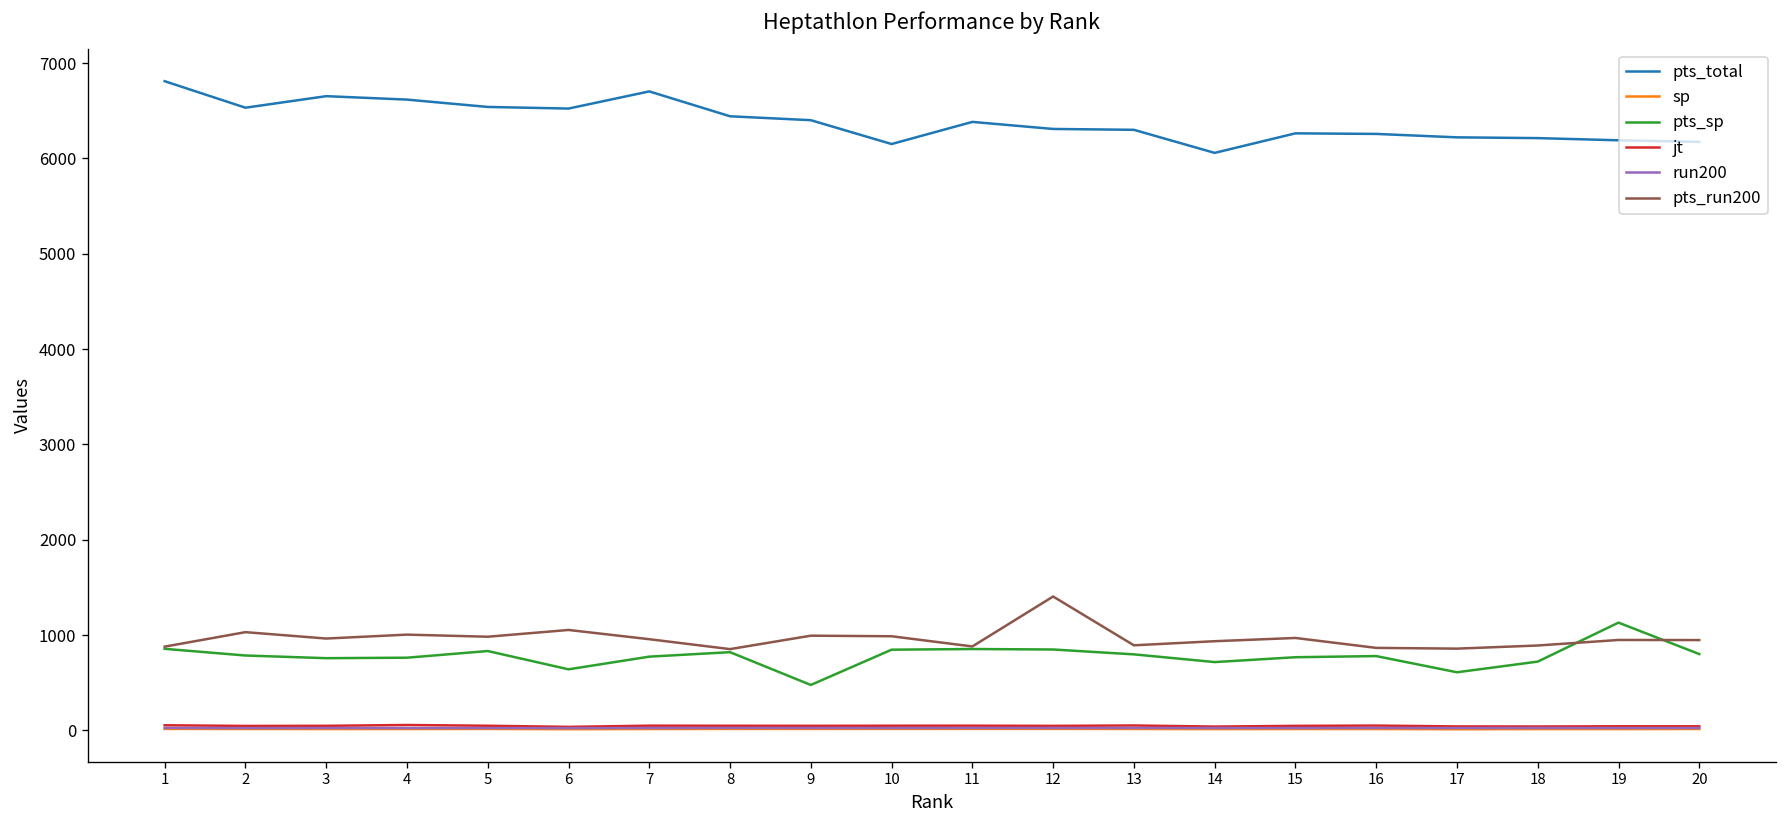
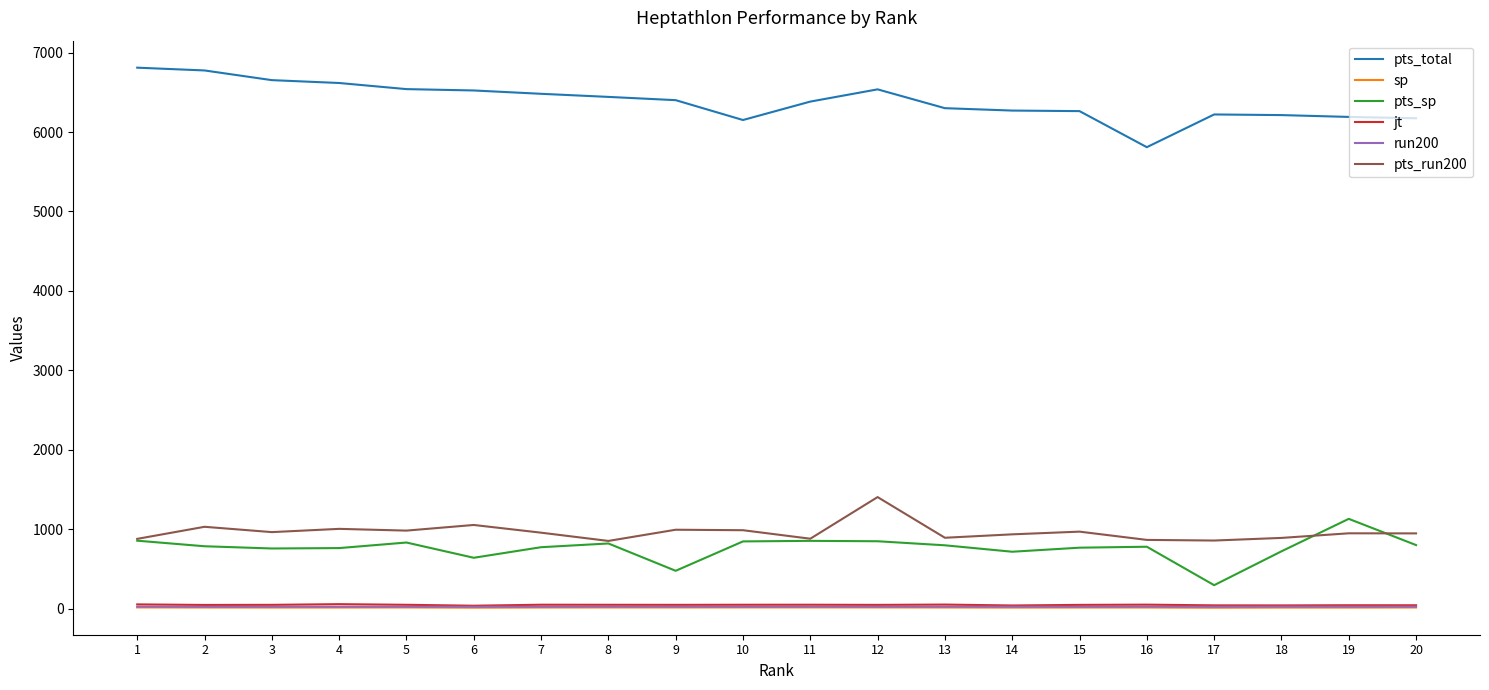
  {
    "pts_total": {
      "1": 6800,
-     "2": 6500,
+     "2": 6800,
      "3": 6700,
      "4": 6600,
      "5": 6500,
      "6": 6500,
-     "7": 6700,
+     "7": 6500,
      "8": 6400,
      "9": 6400,
      "10": 6200,
      "11": 6400,
-     "12": 6300,
+     "12": 6500,
      "13": 6300,
-     "14": 6100,
+     "14": 6300,
      "15": 6300,
-     "16": 6300,
+     "16": 5800,
      "17": 6200,
      "18": 6200,
      "19": 6200
    },
    "pts_sp": {
      "2": 800,
      "3": 800,
      "4": 800,
      "5": 800,
      "6": 600,
      "7": 800,
      "8": 800,
      "9": 500,
      "10": 800,
      "12": 800,
      "13": 800,
      "14": 700,
      "15": 800,
      "16": 800,
-     "17": 600,
+     "17": 300,
      "18": 700,
      "19": 1100,
      "20": 800
    },
    "pts_run200": {
      "2": 1000,
      "3": 1000,
      "4": 1000,
      "5": 1000,
      "6": 1100,
      "7": 1000,
      "8": 900,
      "9": 1000,
      "10": 1000,
      "12": 1400,
      "13": 900,
      "14": 900,
      "15": 1000,
      "16": 900,
      "17": 900,
      "18": 900,
      "19": 900,
      "20": 900
    }
  }
